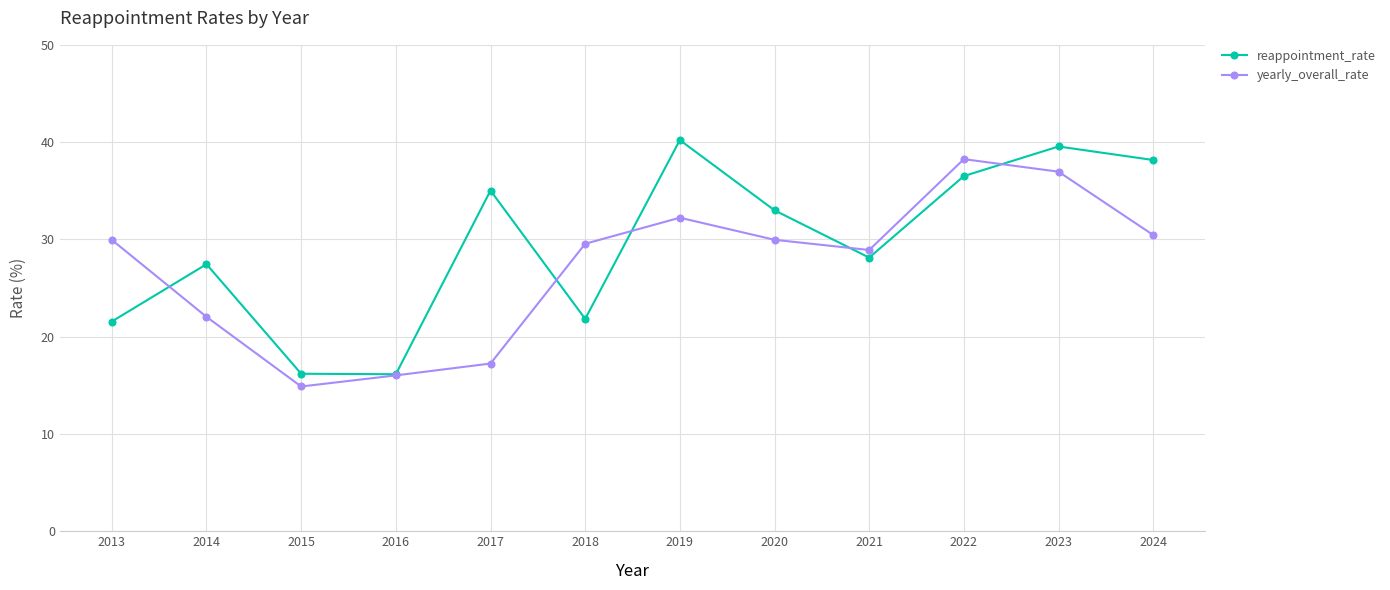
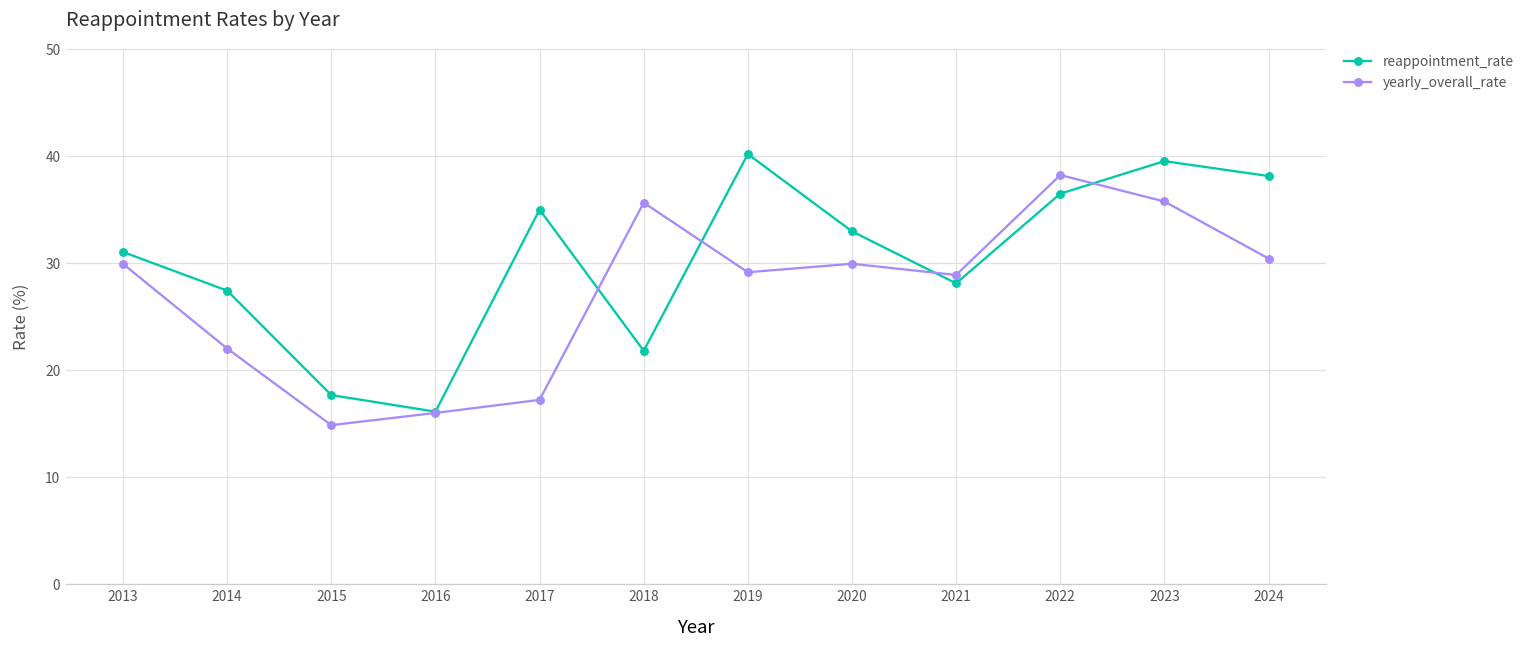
  {
    "reappointment_rate": {
-     "2013": 22,
+     "2013": 31,
      "2014": 27,
-     "2015": 16,
+     "2015": 18,
      "2017": 35,
      "2018": 22,
      "2019": 40,
      "2020": 33,
      "2021": 28,
      "2022": 37,
      "2023": 40,
      "2024": 38
    },
    "yearly_overall_rate": {
      "2013": 30,
      "2014": 22,
      "2015": 15,
      "2017": 17,
-     "2018": 30,
-     "2019": 32,
+     "2018": 36,
+     "2019": 29,
      "2020": 30,
      "2021": 29,
      "2022": 38,
-     "2023": 37,
+     "2023": 36,
      "2024": 30
    }
  }
